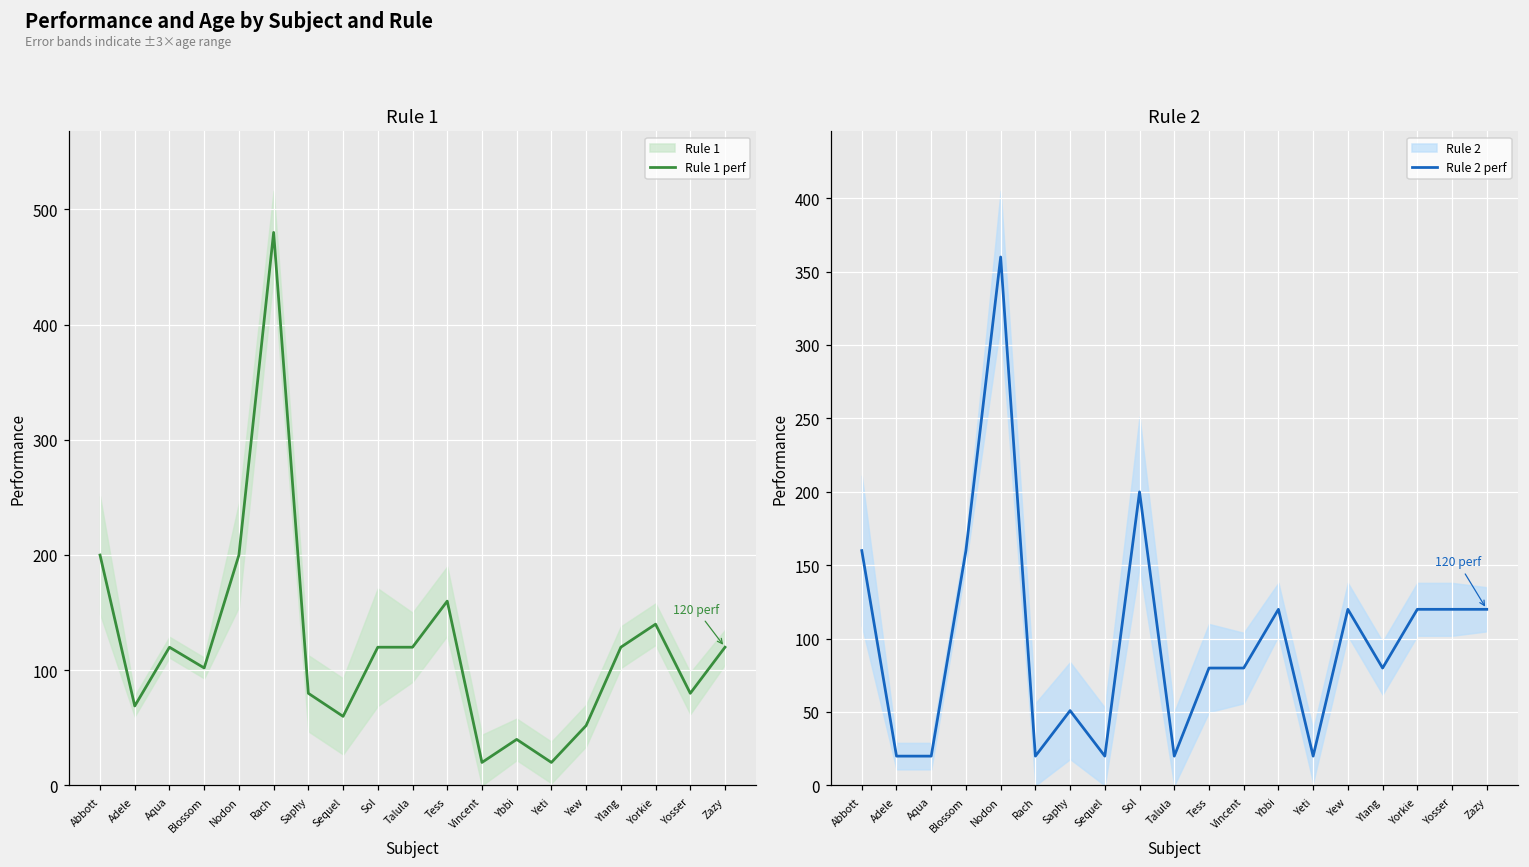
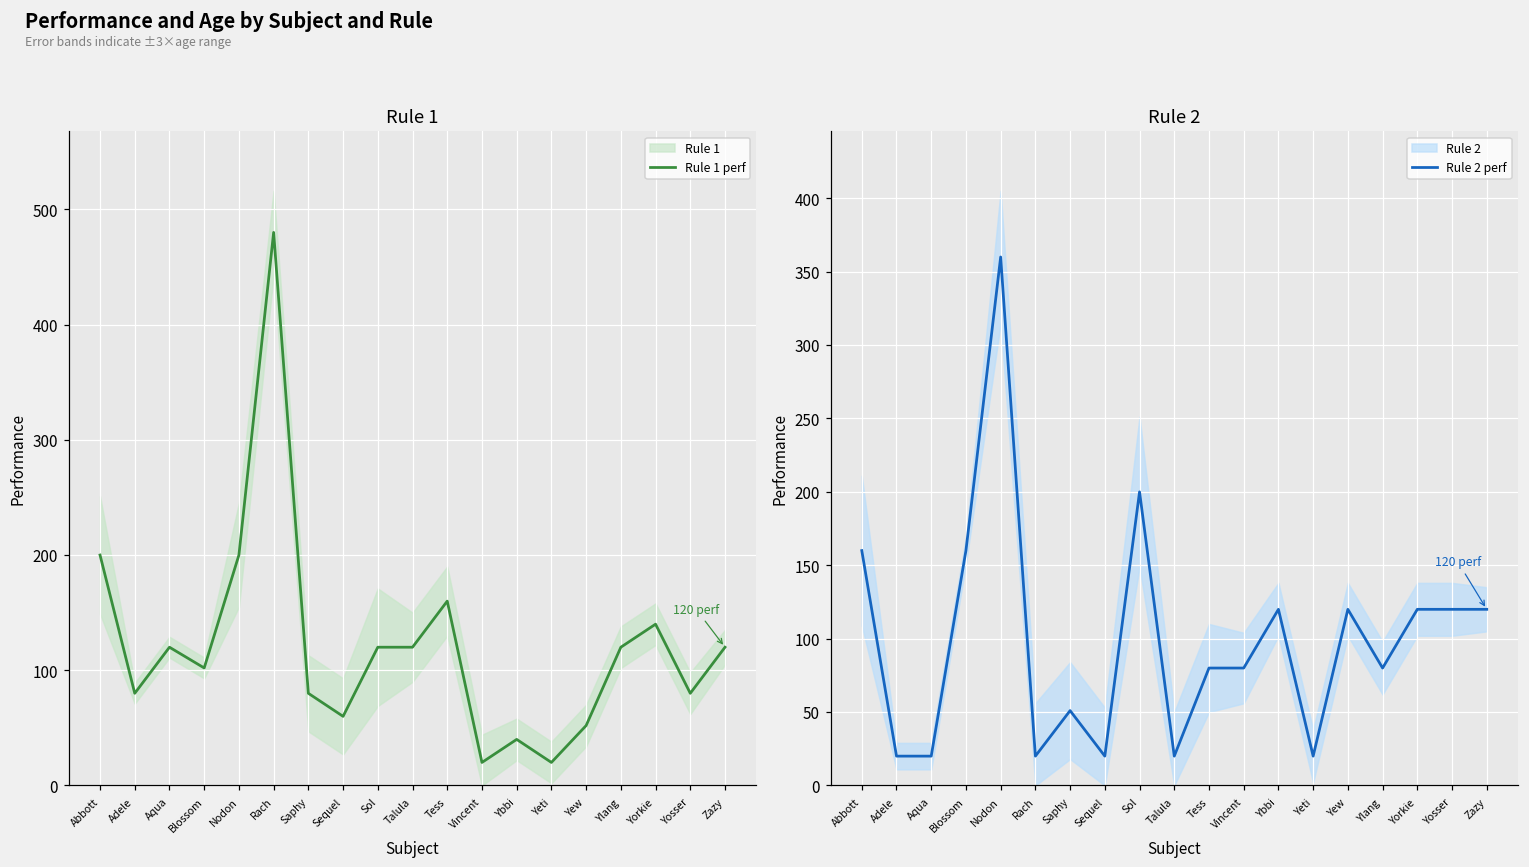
  {
    "Rule 1": {
      "Rule 1 perf": {
        "Abbott": 200,
-       "Adele": 69,
+       "Adele": 80,
        "Aqua": 120,
        "Blossom": 102,
        "Nodon": 200,
        "Rach": 480,
        "Saphy": 80,
        "Sequel": 60,
        "Sol": 120,
        "Talula": 120,
        "Tess": 160,
        "Vincent": 20,
        "Ybbi": 40,
        "Yeti": 20,
        "Yew": 52,
        "Ylang": 120,
        "Yorkie": 140,
        "Yosser": 80
      },
      "Rule 1": {
        "Vincent": 44
      }
    },
    "Rule 2": {
      "Rule 2": {
        "Rach": 56,
        "Sequel": 53,
        "Talula": 50
      },
      "Rule 2 perf": {
        "Yosser": 120
      }
    }
  }
